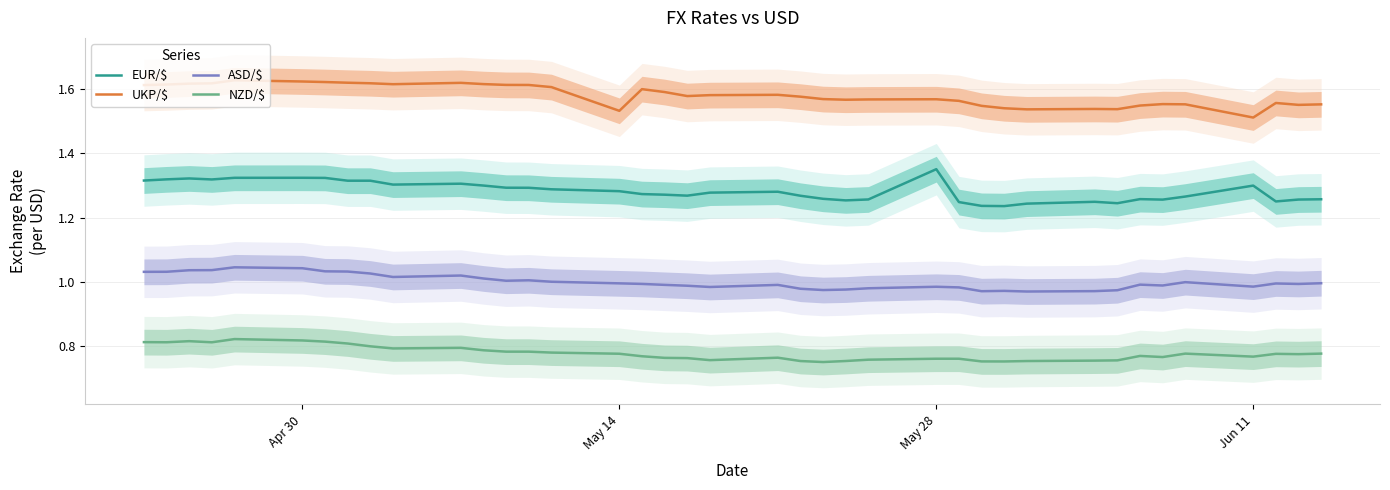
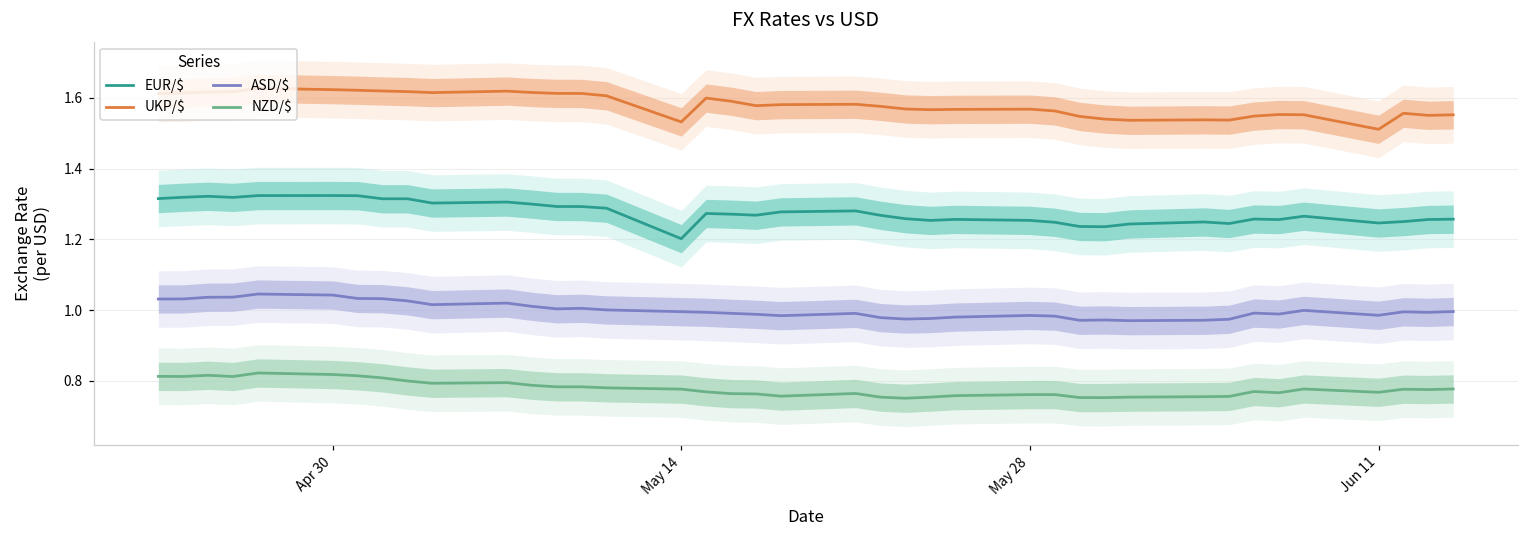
  {
    "EUR/$": {
      "Apr 30": 1.32,
-     "May 14": 1.28,
-     "May 28": 1.35,
-     "Jun 11": 1.30
+     "May 14": 1.20,
+     "May 28": 1.25,
+     "Jun 11": 1.25
    },
    "UKP/$": {
      "Apr 30": 1.62,
      "May 14": 1.53,
      "May 28": 1.57,
      "Jun 11": 1.51
    }
  }
